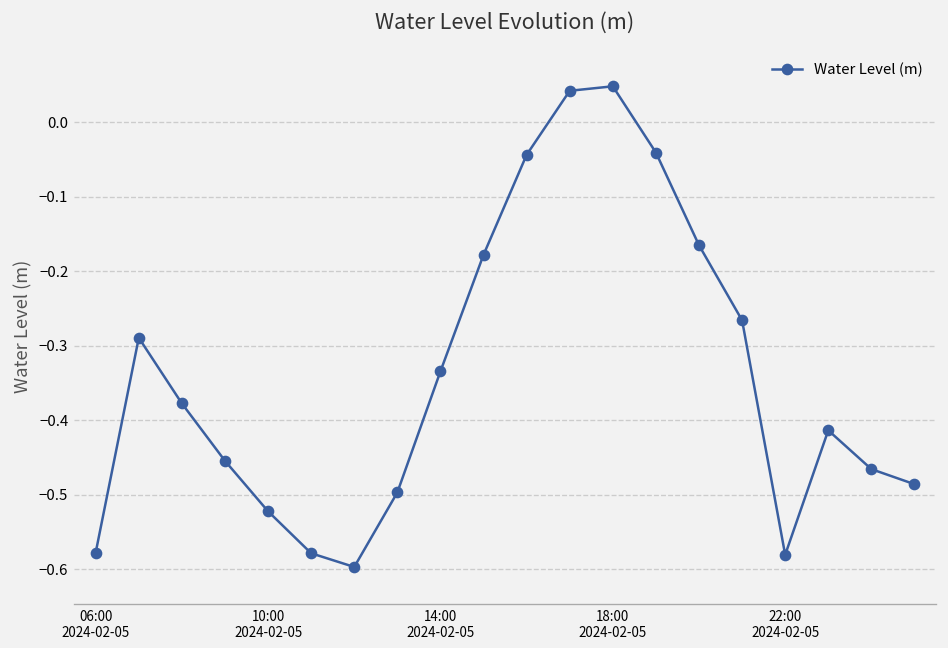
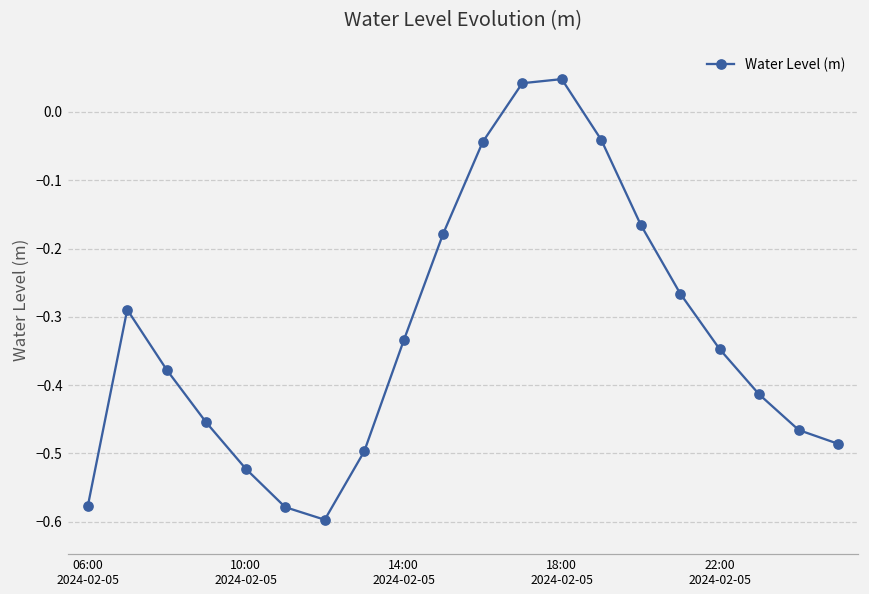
  {
    "06:00 2024-02-05": -0.58,
    "10:00 2024-02-05": -0.52,
    "14:00 2024-02-05": -0.33,
    "18:00 2024-02-05": 0.05,
-   "22:00 2024-02-05": -0.58
+   "22:00 2024-02-05": -0.35
  }
